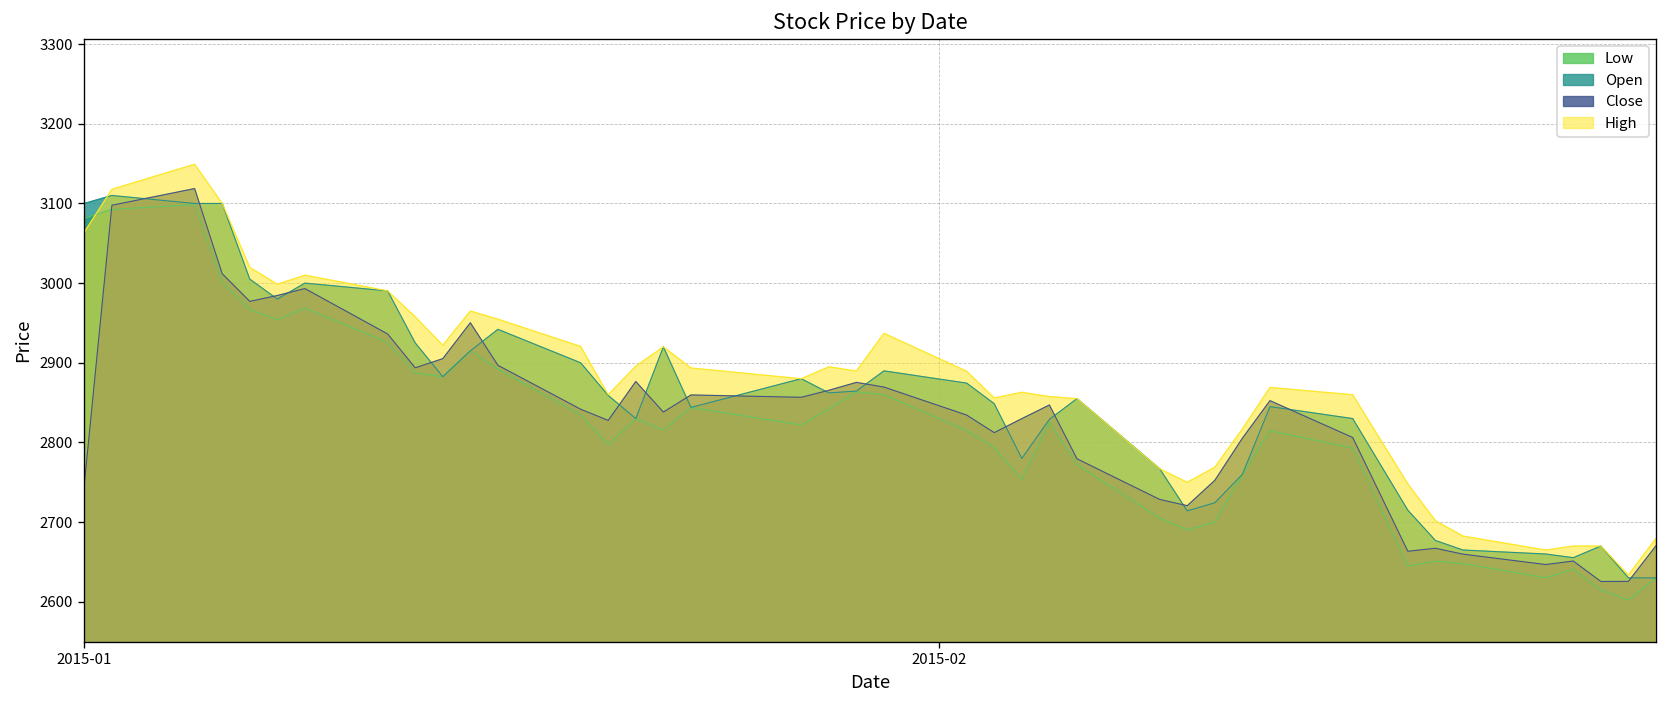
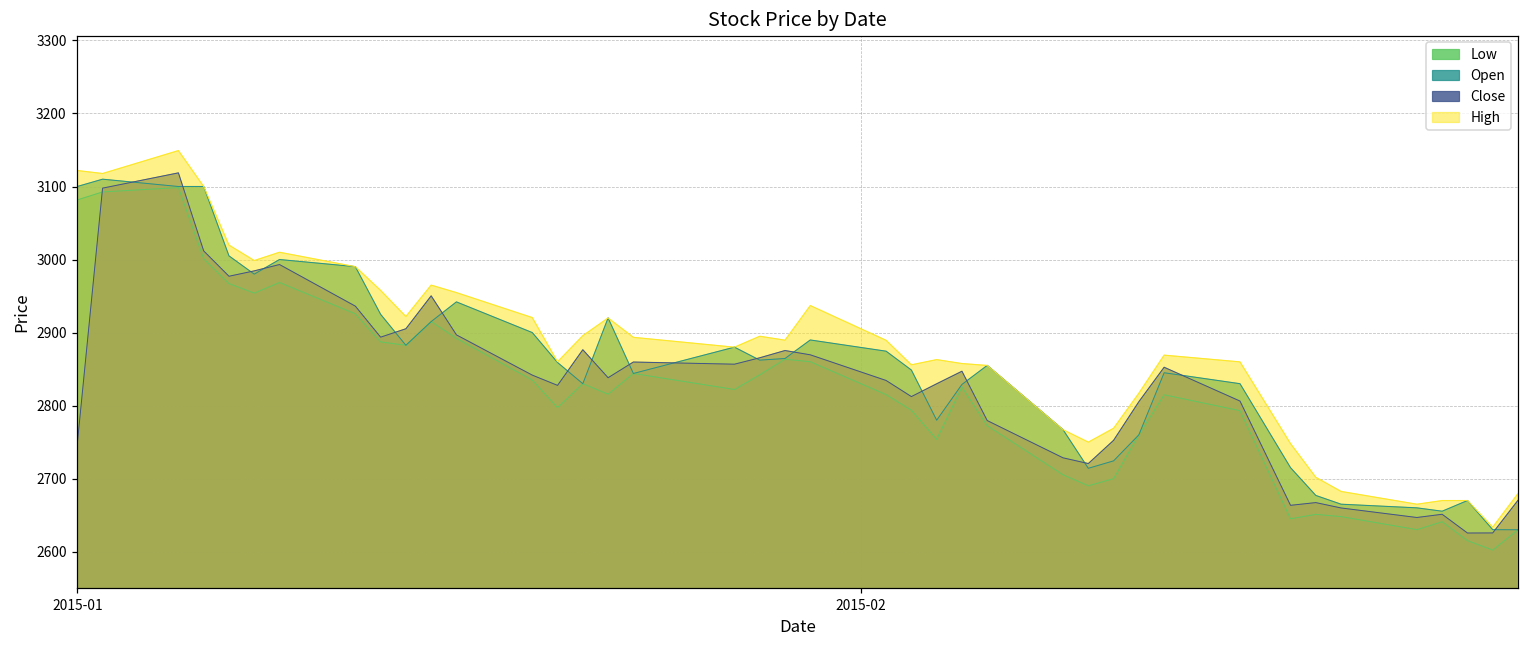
  {
    "Low": {
      "2015-01": 3080
    },
    "Open": {
      "2015-01": 3100
    },
    "Close": {
      "2015-01": 2750
    },
    "High": {
-     "2015-01": 3060
+     "2015-01": 3120
    }
  }
